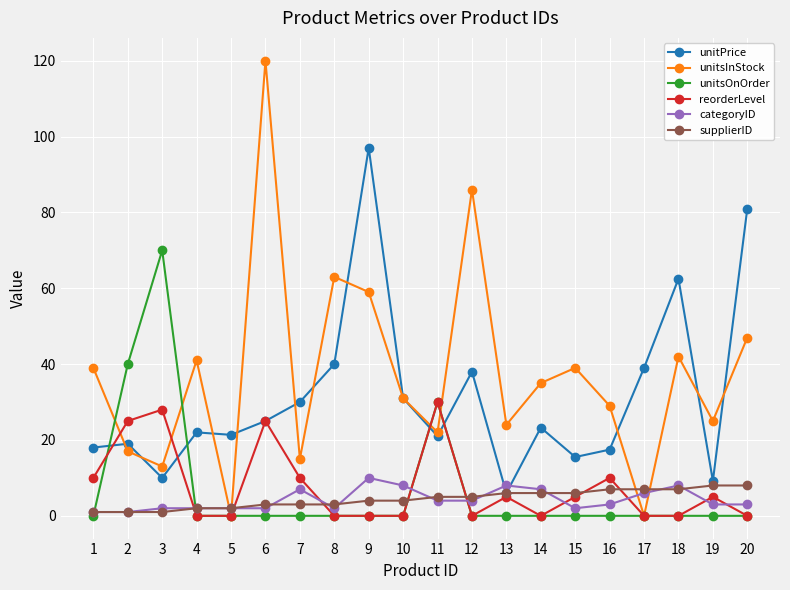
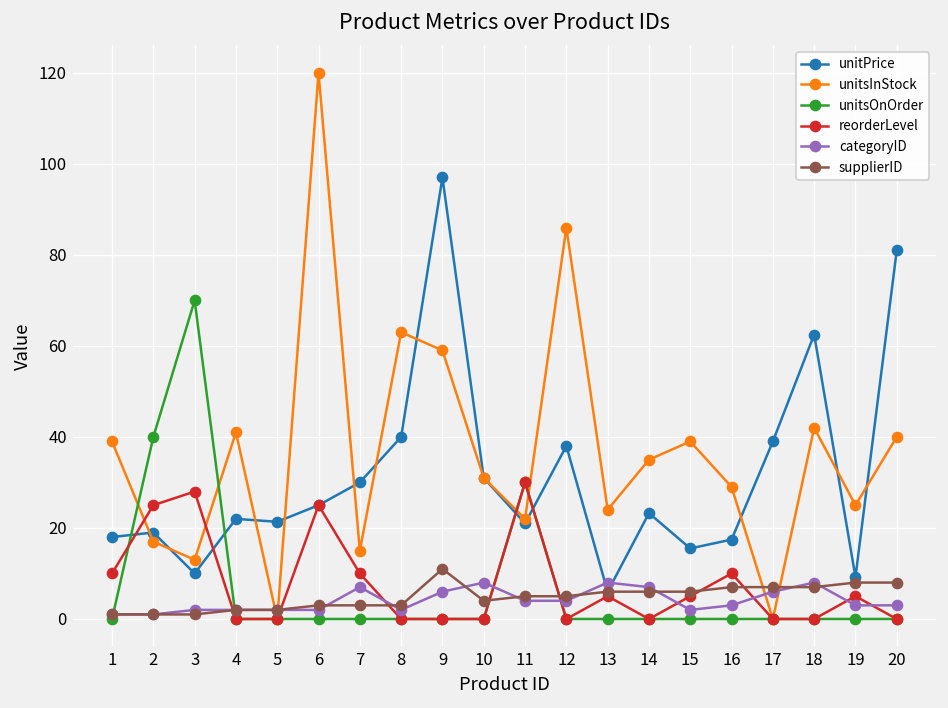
  {
    "unitPrice": {
      "1": 18,
      "2": 19,
      "3": 10,
      "4": 22,
      "5": 21,
      "7": 30,
      "8": 40,
      "9": 97,
      "11": 21,
      "12": 38,
      "14": 23,
      "15": 16,
      "16": 17,
      "17": 39,
      "18": 63,
      "19": 9,
      "20": 81
    },
    "unitsInStock": {
      "1": 39,
      "2": 17,
      "3": 13,
      "4": 41,
      "6": 120,
      "7": 15,
      "8": 63,
      "9": 59,
      "11": 22,
      "12": 86,
      "13": 24,
      "14": 35,
      "15": 39,
      "16": 29,
      "18": 42,
      "19": 25,
-     "20": 47
+     "20": 40
    },
    "unitsOnOrder": {
      "1": 0,
      "2": 40,
      "3": 70,
      "6": 0,
      "7": 0,
      "13": 0,
      "15": 0,
      "16": 0,
      "19": 0
    },
    "reorderLevel": {
      "1": 10,
      "2": 25,
      "3": 28,
      "7": 10,
      "13": 5,
      "15": 5,
      "16": 10,
      "19": 5
    },
    "categoryID": {
      "3": 2,
      "6": 2,
      "7": 7,
      "8": 2,
-     "9": 10,
+     "9": 6,
      "10": 8,
      "11": 4,
      "12": 4,
      "13": 8,
      "14": 7,
      "15": 2,
      "16": 3,
      "17": 6,
      "18": 8,
      "19": 3,
      "20": 3
    },
    "supplierID": {
      "3": 1,
      "6": 3,
      "7": 3,
      "8": 3,
-     "9": 4,
+     "9": 11,
      "10": 4,
      "11": 5,
      "12": 5,
      "14": 6,
      "15": 6,
      "16": 7,
      "17": 7,
      "18": 7,
      "19": 8,
      "20": 8
    }
  }
